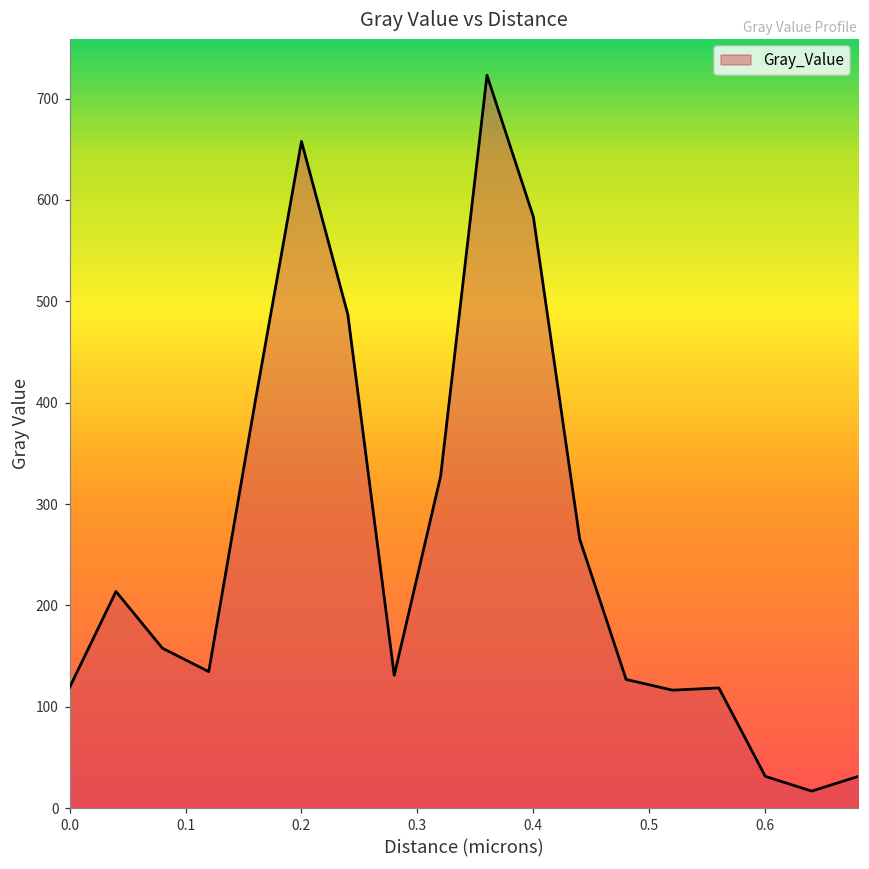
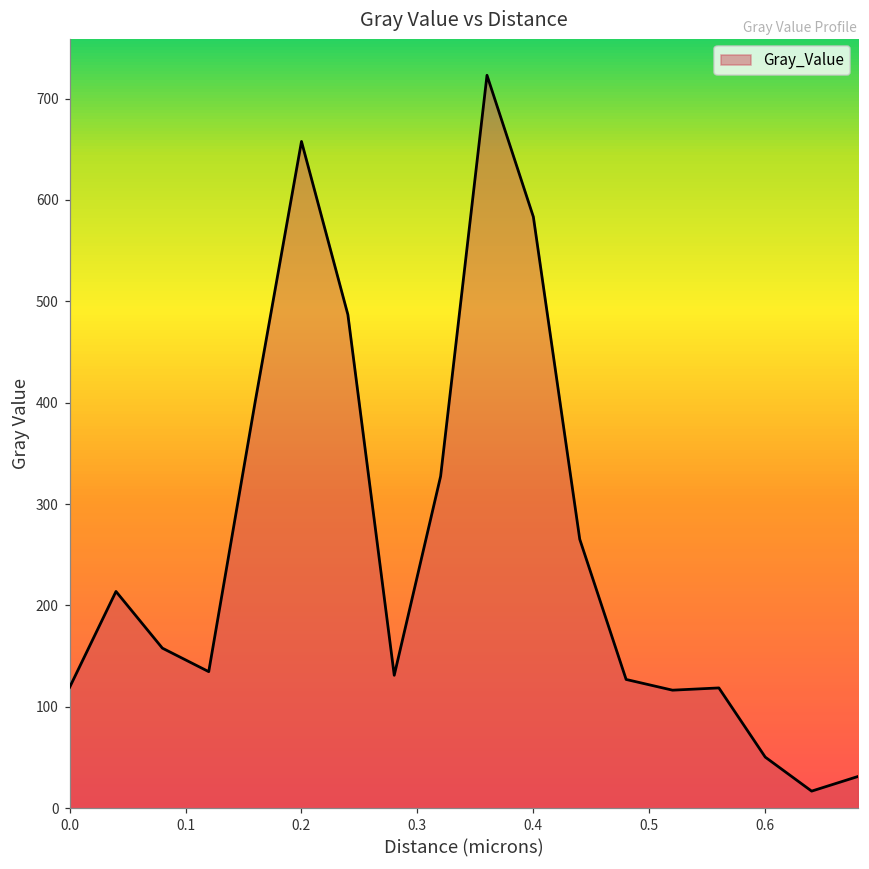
  {
    "0.0": 120,
    "0.2": 660,
    "0.4": 580,
-   "0.6": 30
+   "0.6": 50
  }
